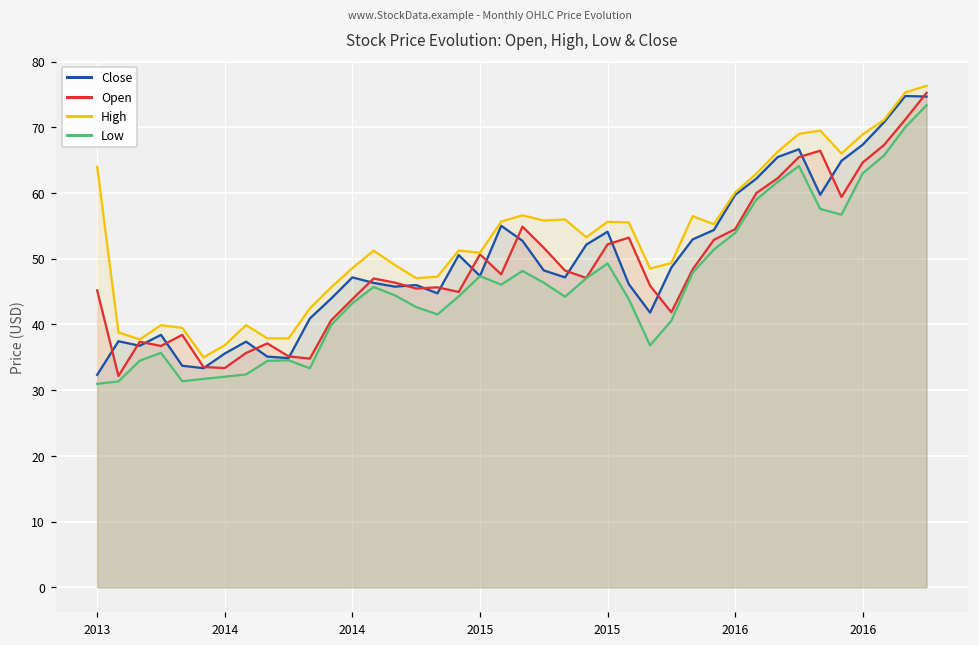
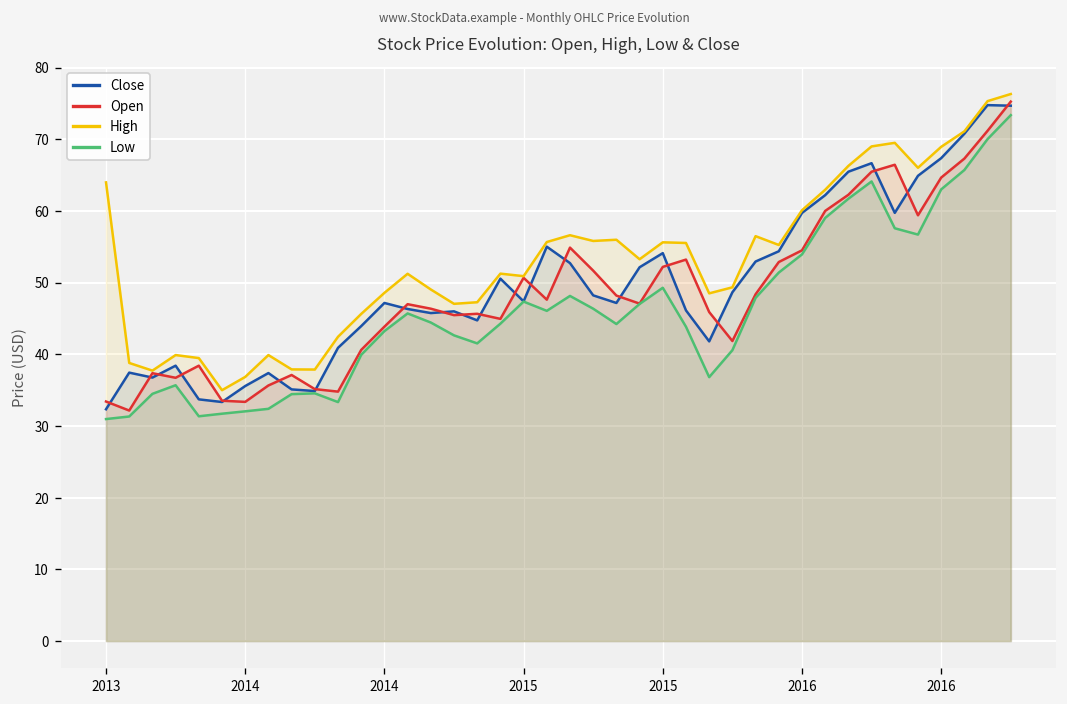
  {
    "Close": {
      "2013": 32
    },
    "Open": {
-     "2013": 45
+     "2013": 33
    },
    "High": {
      "2013": 64
    },
    "Low": {
      "2013": 31
    }
  }
